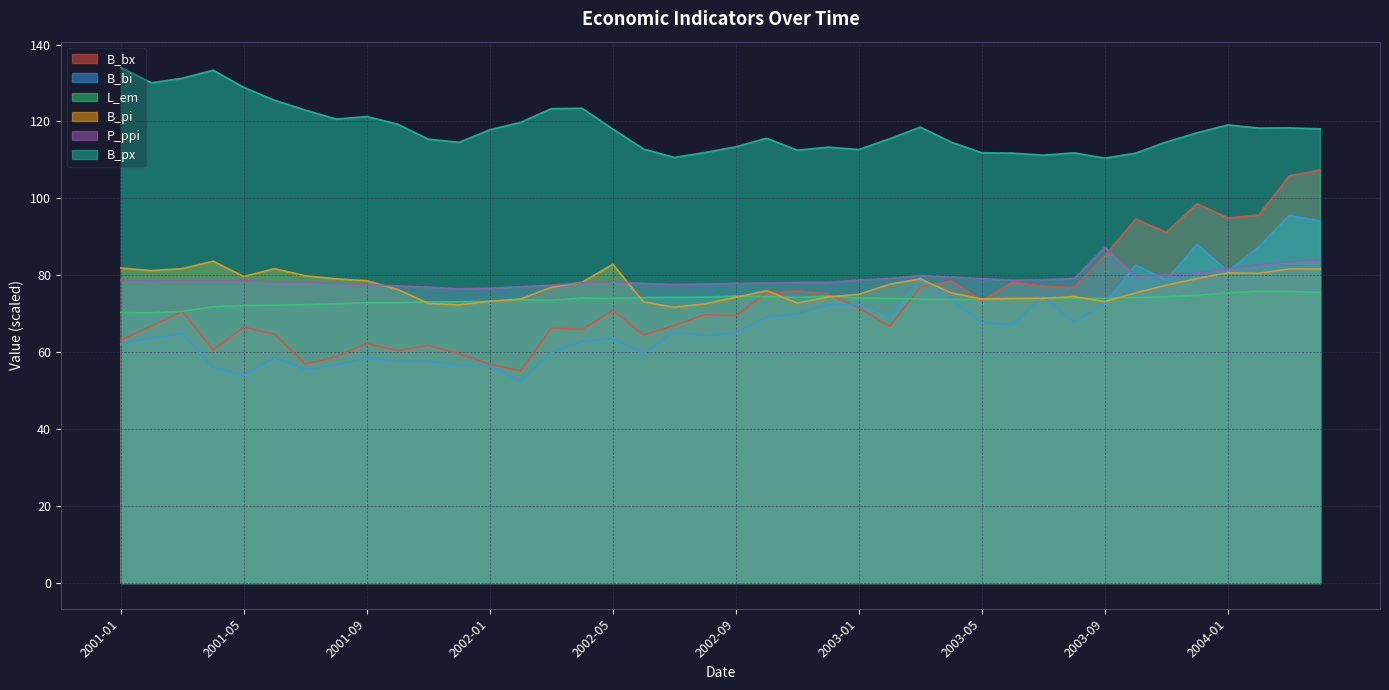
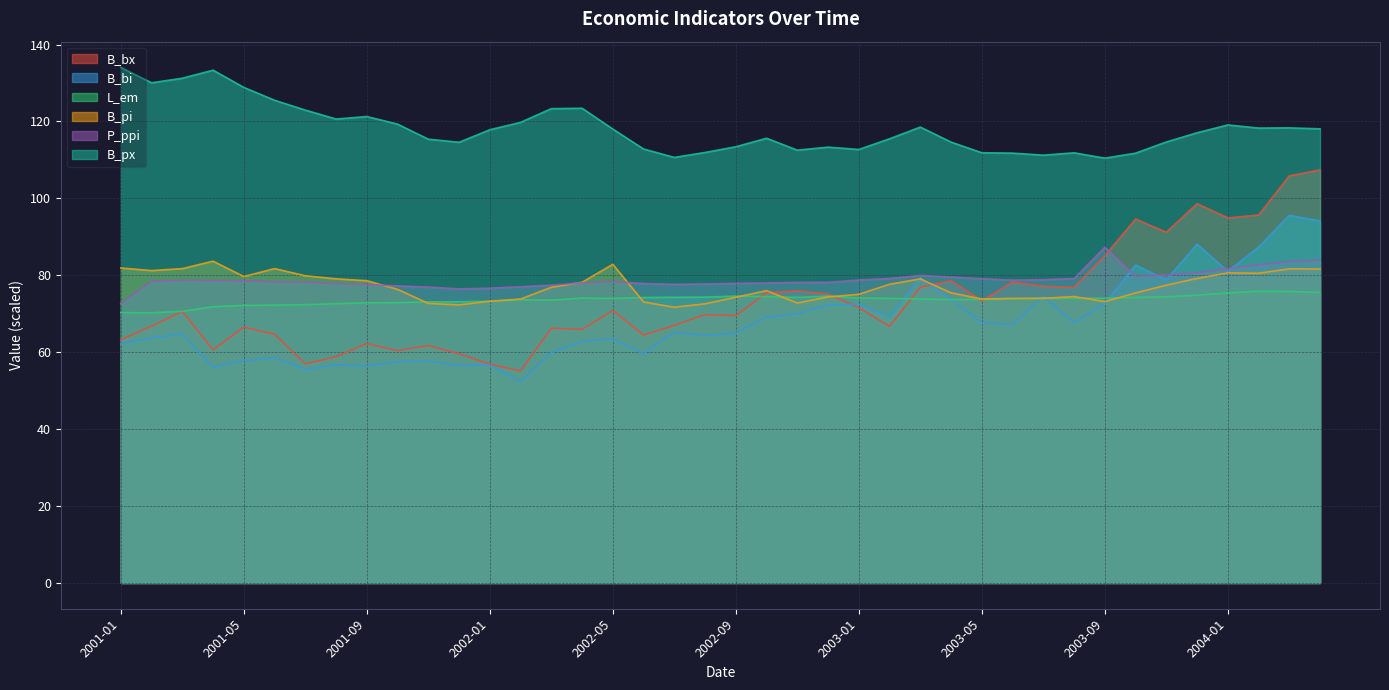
  {
    "B_bx": {
      "2001-01": 63,
      "2001-05": 67,
      "2001-09": 62,
      "2002-05": 71,
      "2002-09": 70,
      "2003-01": 72,
      "2003-09": 85,
      "2004-01": 95
    },
    "B_bi": {
      "2001-01": 62,
-     "2001-05": 54,
-     "2001-09": 59,
+     "2001-05": 58,
+     "2001-09": 56,
      "2002-05": 63,
      "2002-09": 65,
      "2003-01": 72,
      "2003-05": 68
    },
    "B_pi": {
      "2001-01": 82,
      "2001-05": 80,
      "2001-09": 79,
      "2002-05": 83,
      "2003-01": 75
    },
    "P_ppi": {
-     "2001-01": 79,
+     "2001-01": 73,
      "2001-05": 79,
      "2001-09": 78,
      "2002-01": 77,
      "2002-05": 78,
      "2002-09": 78,
      "2003-01": 79,
      "2003-05": 79,
      "2003-09": 87,
      "2004-01": 82
    }
  }
